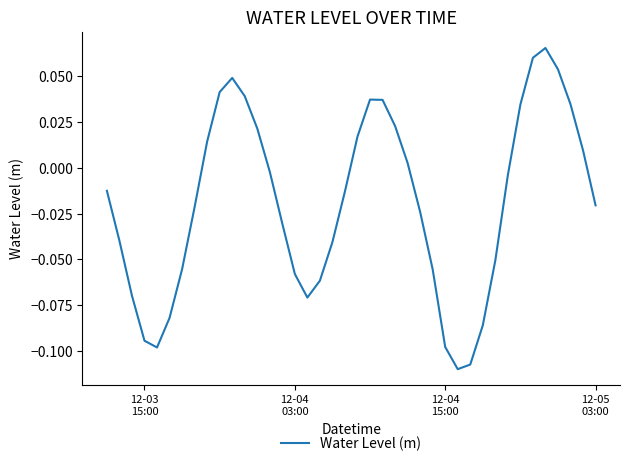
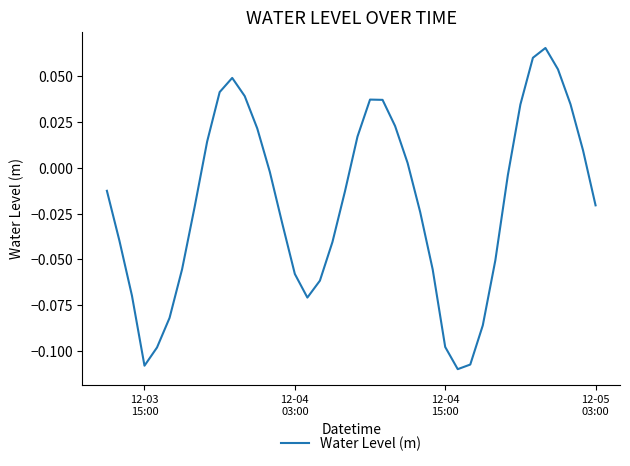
  {
-   "12-03 15:00": -0.094,
+   "12-03 15:00": -0.108,
    "12-04 03:00": -0.058,
    "12-04 15:00": -0.098,
    "12-05 03:00": -0.020
  }
